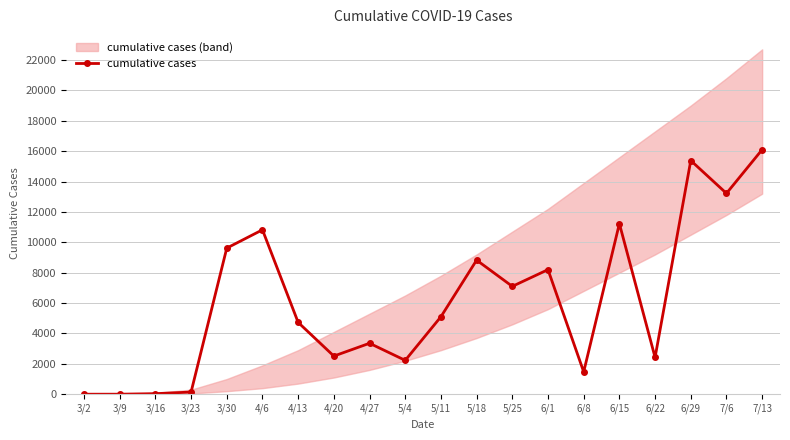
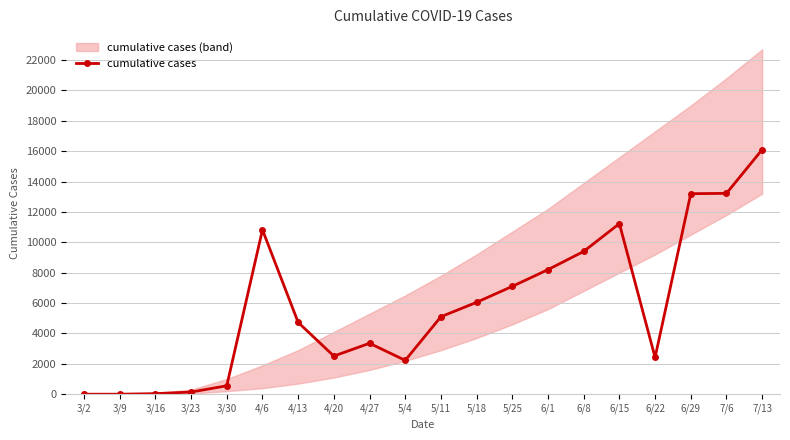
  {
    "cumulative cases": {
-     "3/30": 9600,
+     "3/30": 600,
      "4/6": 10800,
      "4/13": 4700,
      "4/20": 2500,
      "4/27": 3400,
      "5/4": 2200,
      "5/11": 5100,
-     "5/18": 8800,
+     "5/18": 6100,
      "5/25": 7100,
      "6/1": 8200,
-     "6/8": 1500,
+     "6/8": 9400,
      "6/15": 11200,
      "6/22": 2400,
-     "6/29": 15400,
+     "6/29": 13200,
      "7/6": 13200,
      "7/13": 16100
    }
  }
